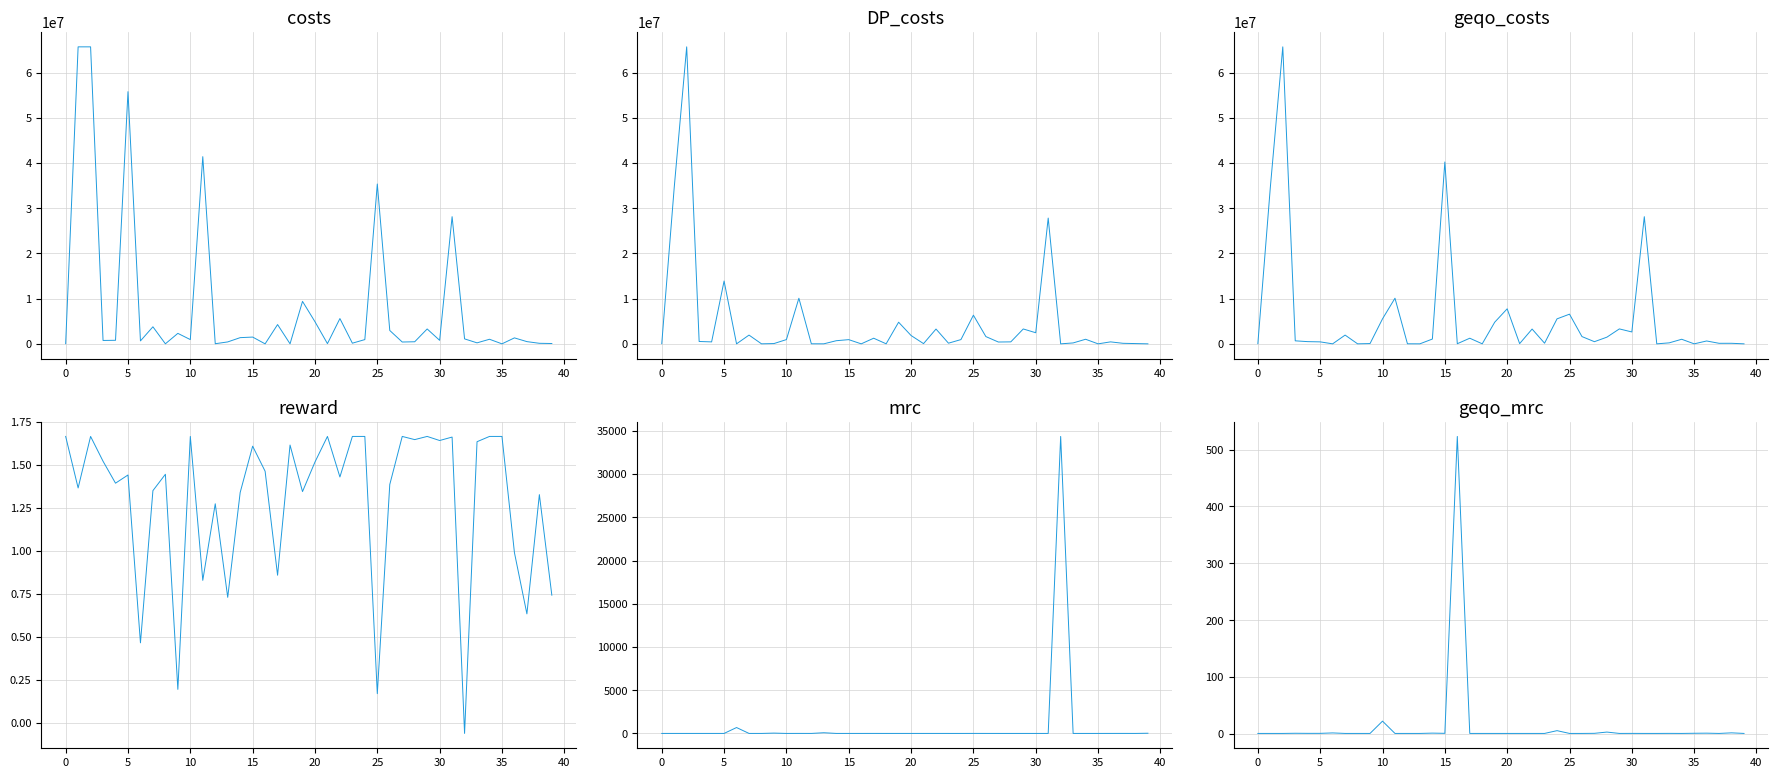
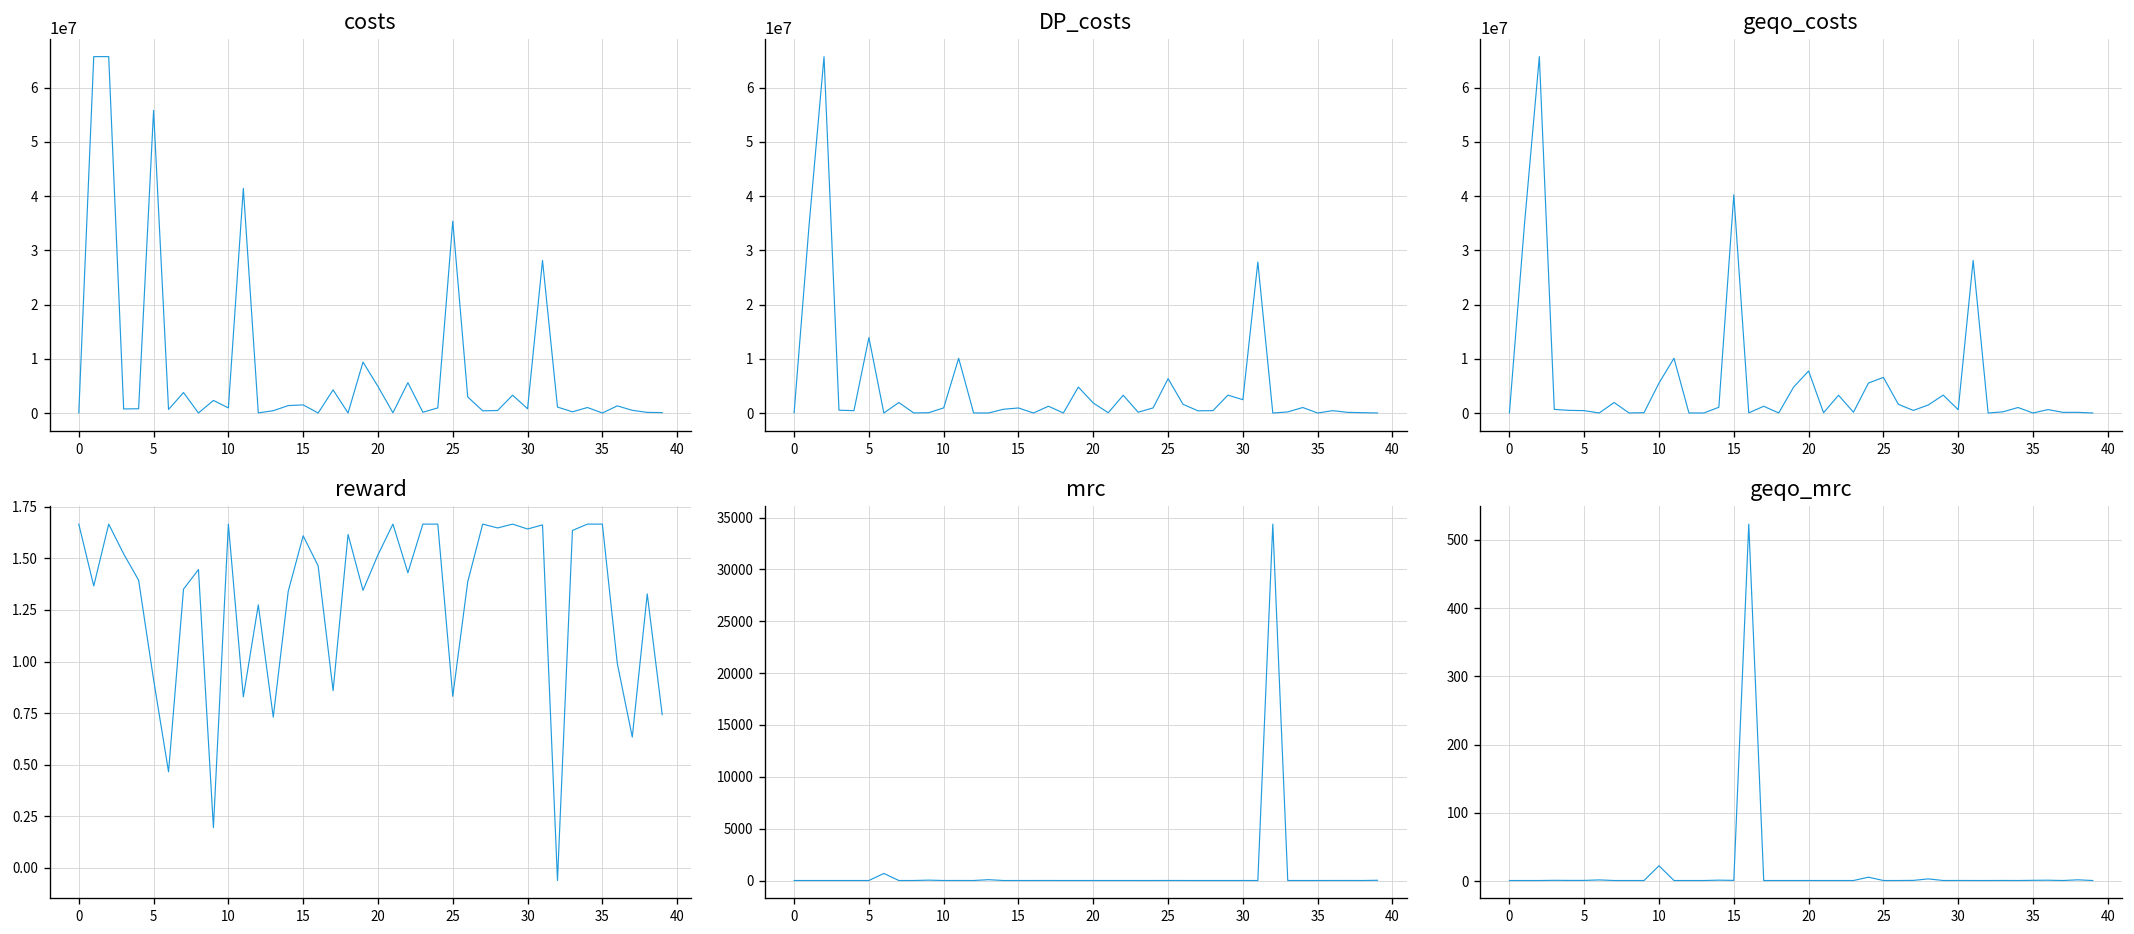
  {
    "costs": {
      "0": 0,
      "5": 56000000,
      "10": 1000000,
      "15": 1000000,
      "20": 5000000,
      "25": 35000000,
      "30": 1000000,
      "35": 0
    },
    "DP_costs": {
      "0": 0,
      "5": 14000000,
      "10": 1000000,
      "15": 1000000,
      "20": 2000000,
      "25": 6000000,
      "30": 2000000,
      "35": 0
    },
    "geqo_costs": {
      "0": 0,
      "5": 0,
      "10": 6000000,
      "15": 40000000,
      "20": 8000000,
      "25": 7000000,
-     "30": 3000000,
+     "30": 1000000,
      "35": 0
    },
    "reward": {
      "0": 1.67,
-     "5": 1.44,
+     "5": 0.91,
      "10": 1.67,
      "15": 1.61,
      "20": 1.52,
-     "25": 0.17,
+     "25": 0.83,
      "30": 1.64,
      "35": 1.67
    },
    "mrc": {
      "0": 0,
      "5": 0,
      "10": 0,
      "15": 0,
      "20": 0,
      "25": 0,
      "30": 0,
      "35": 0
    },
    "geqo_mrc": {
      "0": 0,
      "5": 0,
      "10": 20,
      "15": 0,
      "20": 0,
      "25": 0,
      "30": 0,
      "35": 0
    }
  }
